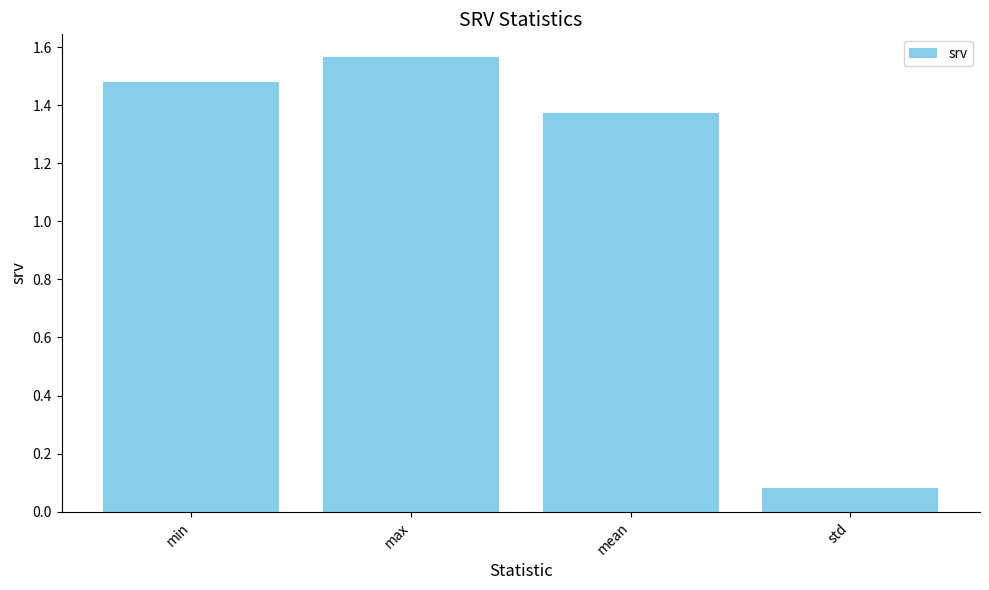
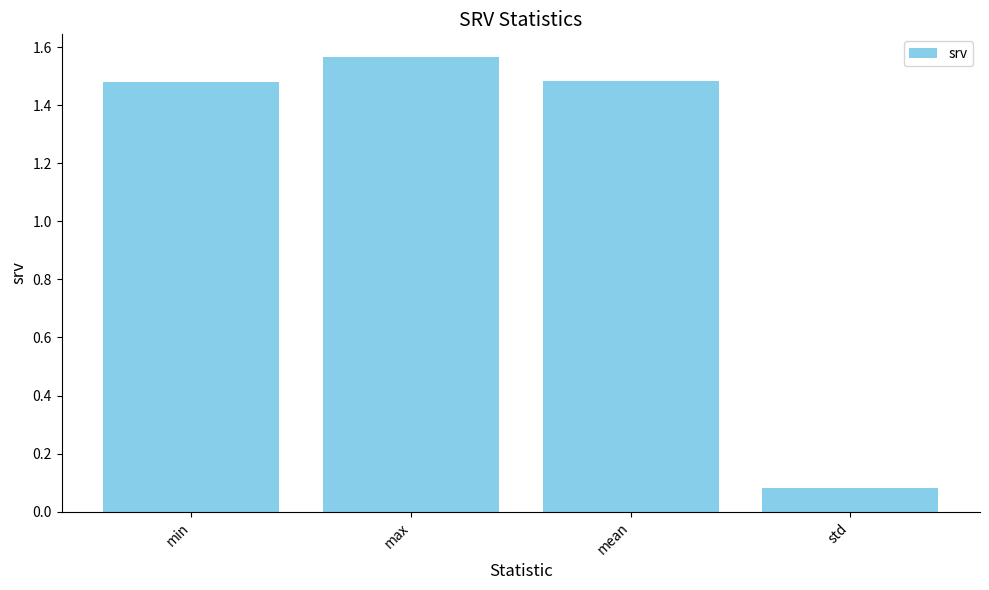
  {
    "min": 1.48,
    "max": 1.57,
-   "mean": 1.37,
+   "mean": 1.48,
    "std": 0.08
  }
